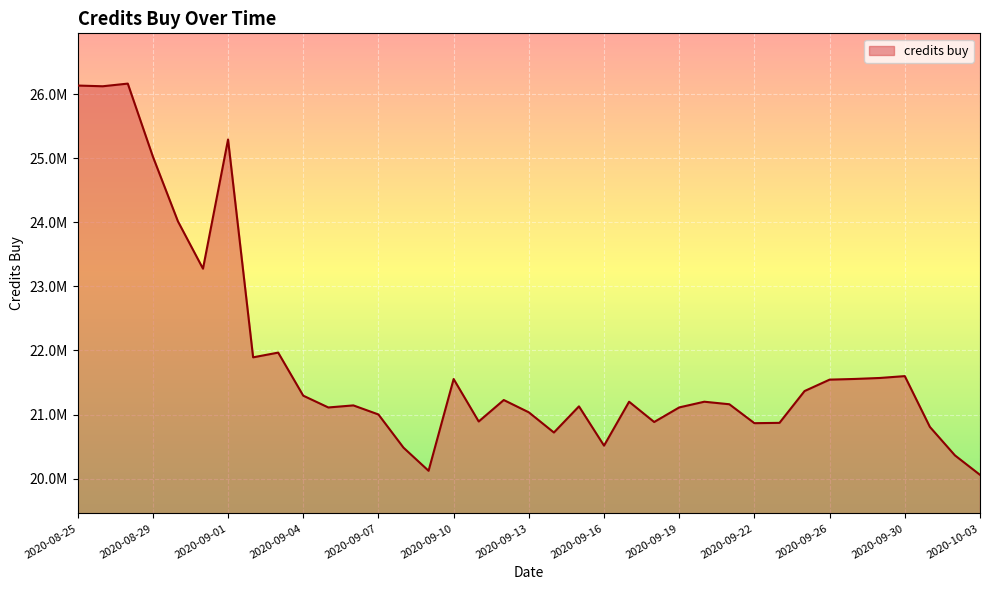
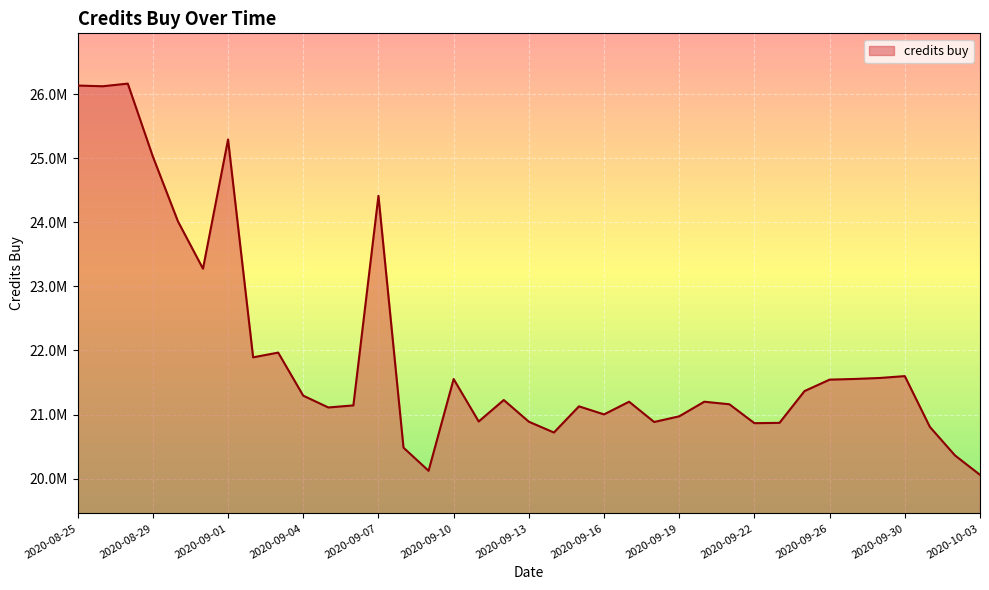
  {
    "2020-08-25": 26100000,
    "2020-08-29": 25000000,
    "2020-09-01": 25300000,
    "2020-09-04": 21300000,
-   "2020-09-07": 21000000,
+   "2020-09-07": 24400000,
    "2020-09-10": 21600000,
-   "2020-09-13": 21000000,
-   "2020-09-16": 20500000,
-   "2020-09-19": 21100000,
+   "2020-09-13": 20900000,
+   "2020-09-16": 21000000,
+   "2020-09-19": 21000000,
    "2020-09-22": 20900000,
    "2020-09-26": 21500000,
    "2020-09-30": 21600000,
    "2020-10-03": 20100000
  }
